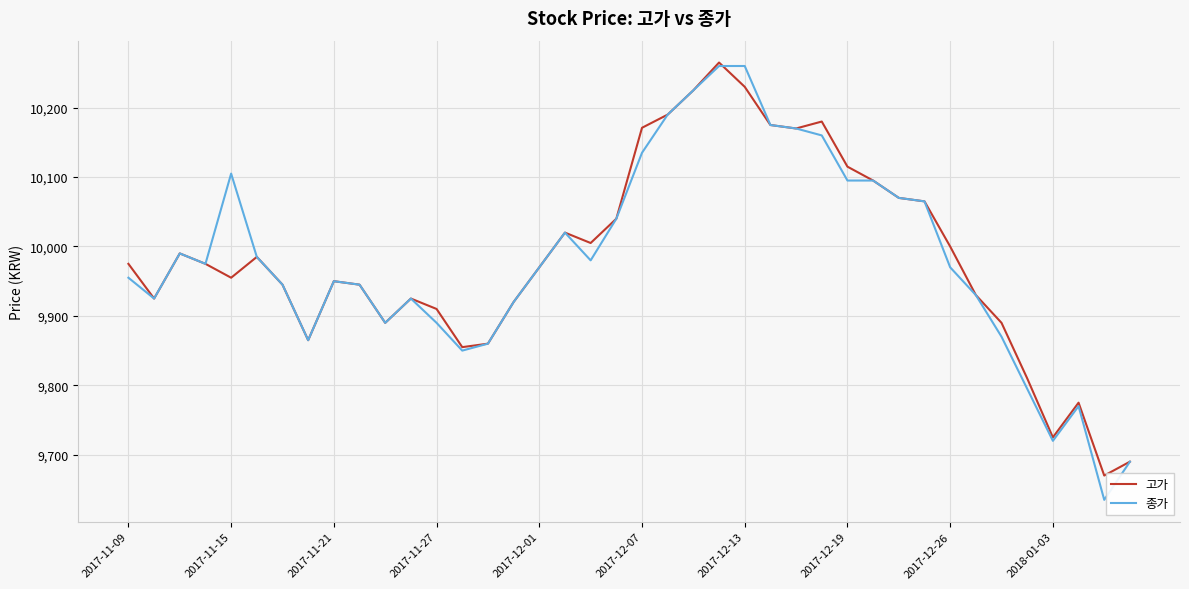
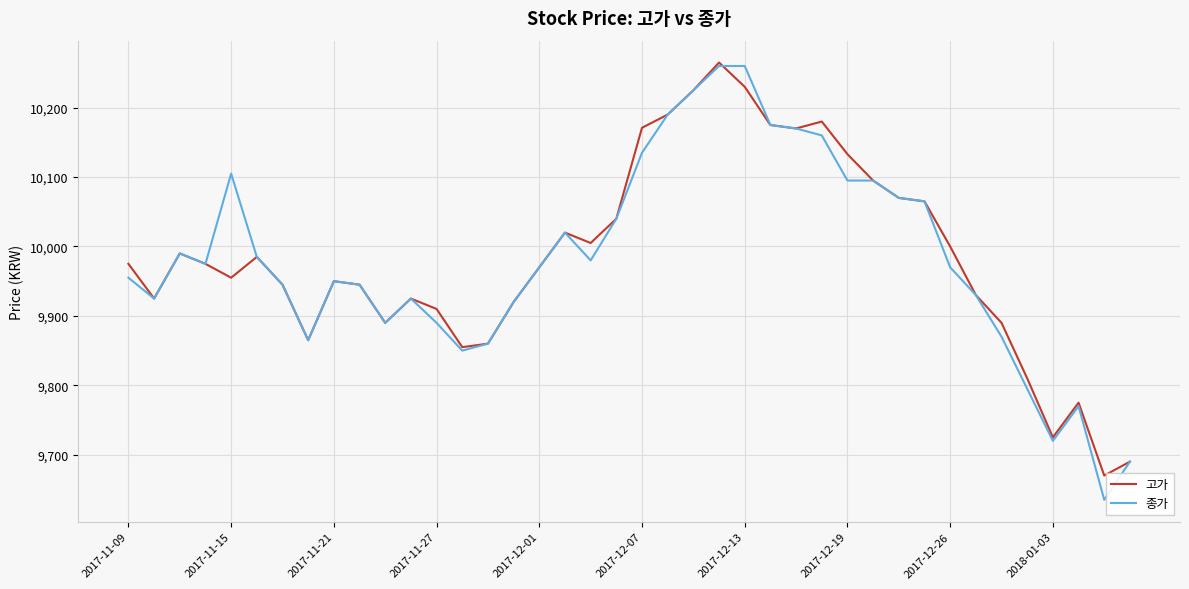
  {
    "고가": {
      "2017-11-09": "9,980",
      "2017-11-15": "9,960",
      "2017-11-27": "9,910",
      "2017-12-07": "10,170",
      "2017-12-13": "10,230",
-     "2017-12-19": "10,120",
+     "2017-12-19": "10,130",
      "2017-12-26": "10,000",
      "2018-01-03": "9,730"
    },
    "종가": {
      "2017-11-09": "9,960",
      "2017-11-15": "10,110",
      "2017-11-27": "9,890",
      "2017-12-07": "10,140",
      "2017-12-13": "10,260",
      "2017-12-19": "10,100",
      "2017-12-26": "9,970",
      "2018-01-03": "9,720"
    }
  }
